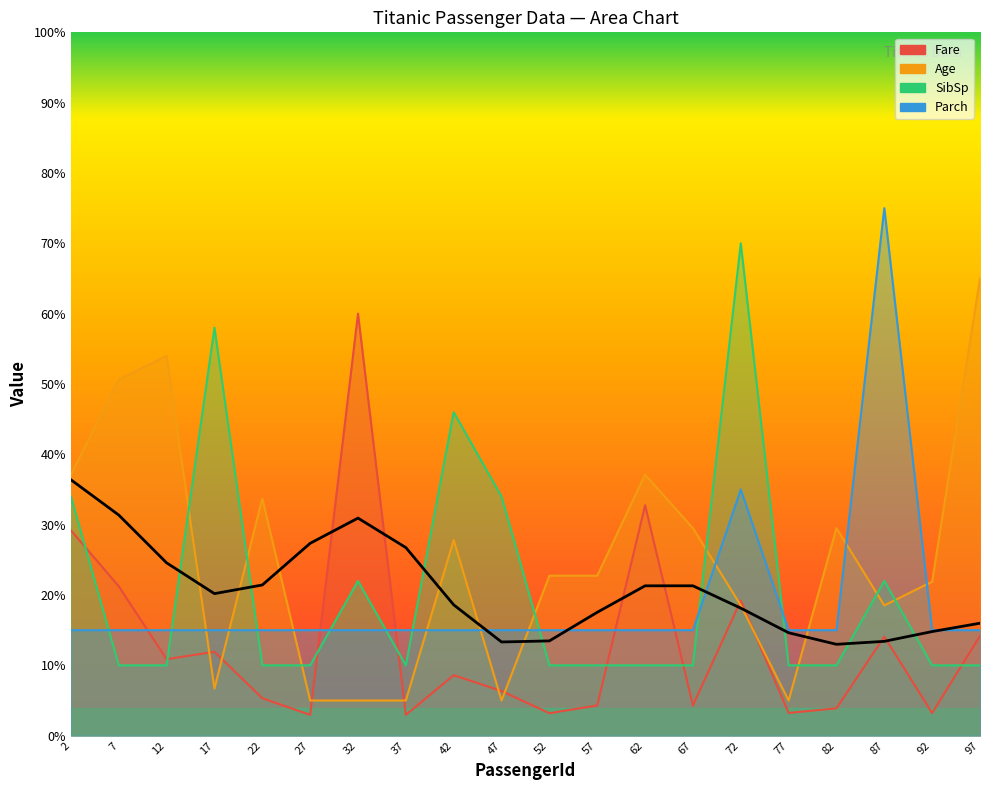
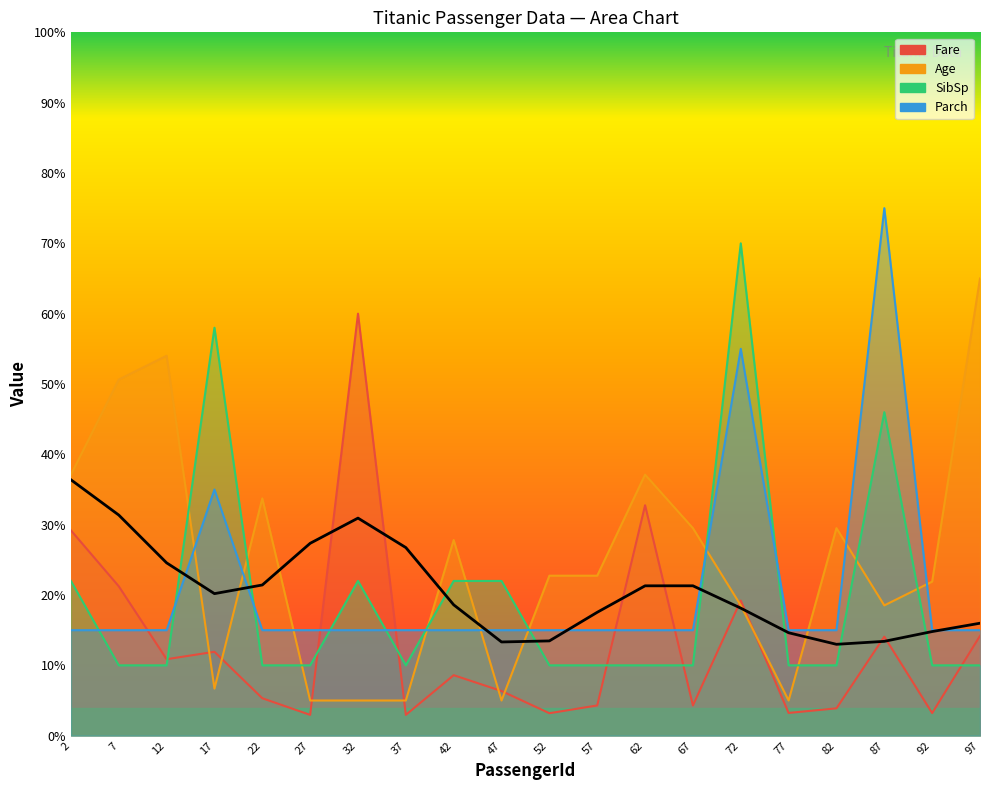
  {
    "SibSp": {
-     "2": "34%",
+     "2": "22%",
      "7": "10%",
      "12": "10%",
      "17": "58%",
      "22": "10%",
      "27": "10%",
      "32": "22%",
      "37": "10%",
-     "42": "46%",
-     "47": "34%",
+     "42": "22%",
+     "47": "22%",
      "52": "10%",
      "57": "10%",
      "62": "10%",
      "67": "10%",
      "72": "70%",
      "77": "10%",
      "82": "10%",
-     "87": "22%",
+     "87": "46%",
      "92": "10%",
      "97": "10%"
    },
    "Parch": {
      "2": "15%",
      "7": "15%",
      "12": "15%",
-     "17": "15%",
+     "17": "35%",
      "22": "15%",
      "27": "15%",
      "32": "15%",
      "37": "15%",
      "42": "15%",
      "47": "15%",
      "52": "15%",
      "57": "15%",
      "62": "15%",
      "67": "15%",
-     "72": "35%",
+     "72": "55%",
      "77": "15%",
      "82": "15%",
      "87": "75%",
      "97": "15%"
    }
  }
